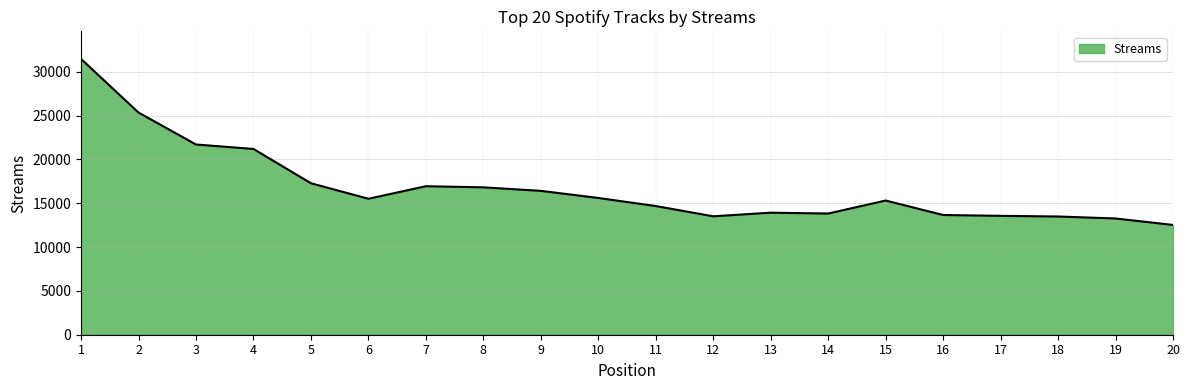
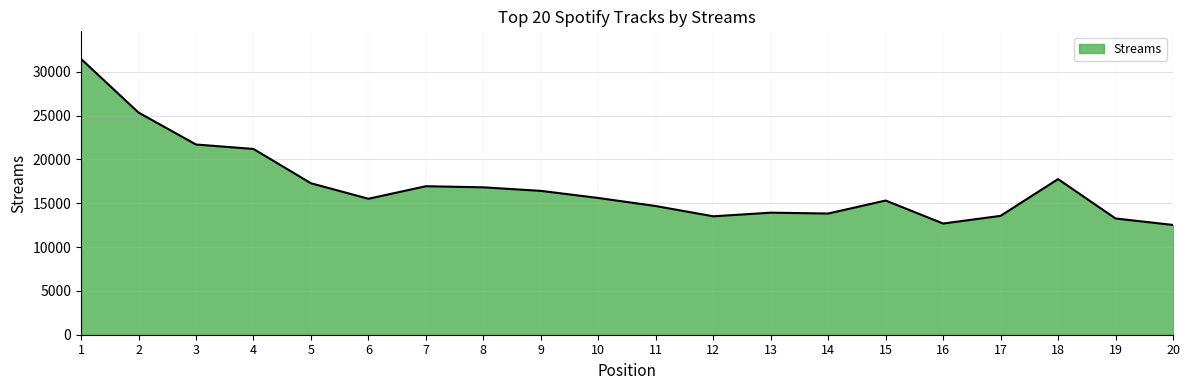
  {
    "1": 31000,
    "2": 25000,
    "3": 22000,
    "4": 21000,
    "5": 17000,
    "6": 16000,
    "7": 17000,
    "8": 17000,
    "9": 16000,
    "10": 16000,
    "11": 15000,
    "12": 14000,
    "13": 14000,
    "14": 14000,
    "15": 15000,
-   "16": 14000,
+   "16": 13000,
    "17": 14000,
-   "18": 13000,
+   "18": 18000,
    "19": 13000,
    "20": 13000
  }
